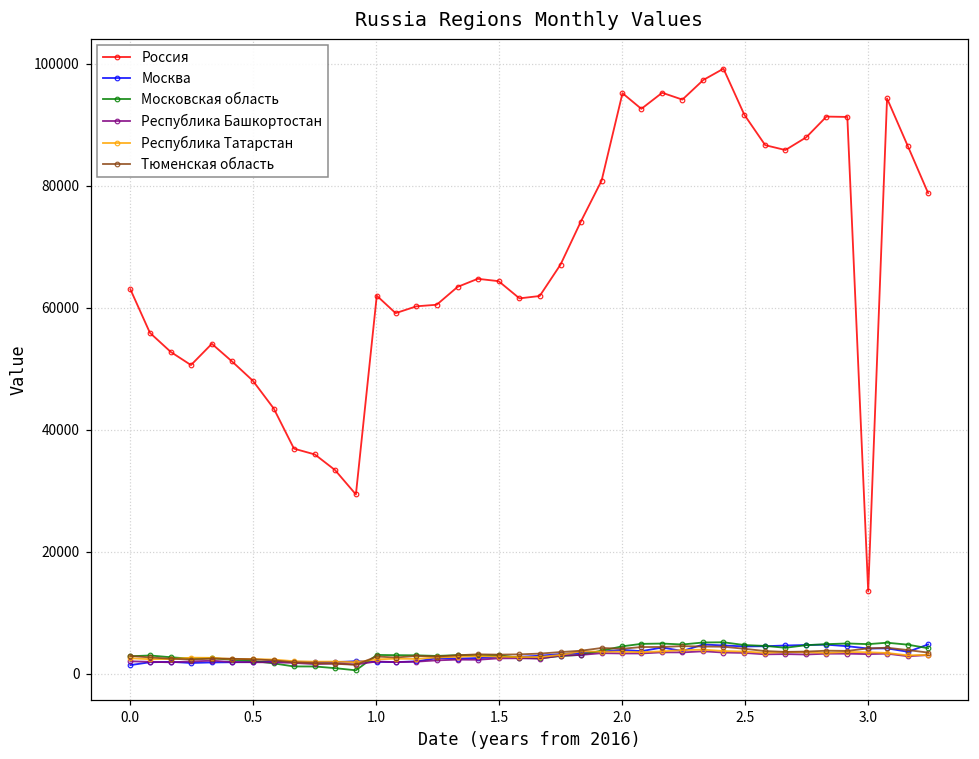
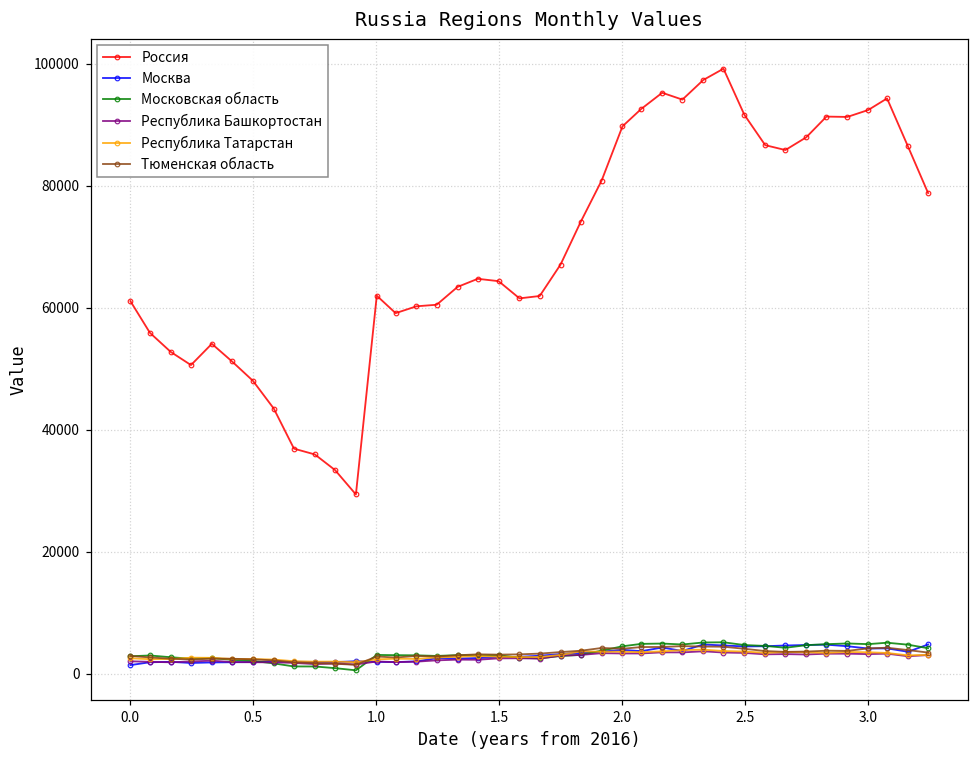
  {
    "Россия": {
-     "0.0": 63000,
-     "2.0": 95000,
-     "3.0": 13000
+     "0.0": 61000,
+     "2.0": 90000,
+     "3.0": 92000
    },
    "Москва": {
      "0.0": 1000
    },
    "Московская область": {
      "3.0": 5000
    },
    "Республика Башкортостан": {
      "0.0": 2000
    }
  }
